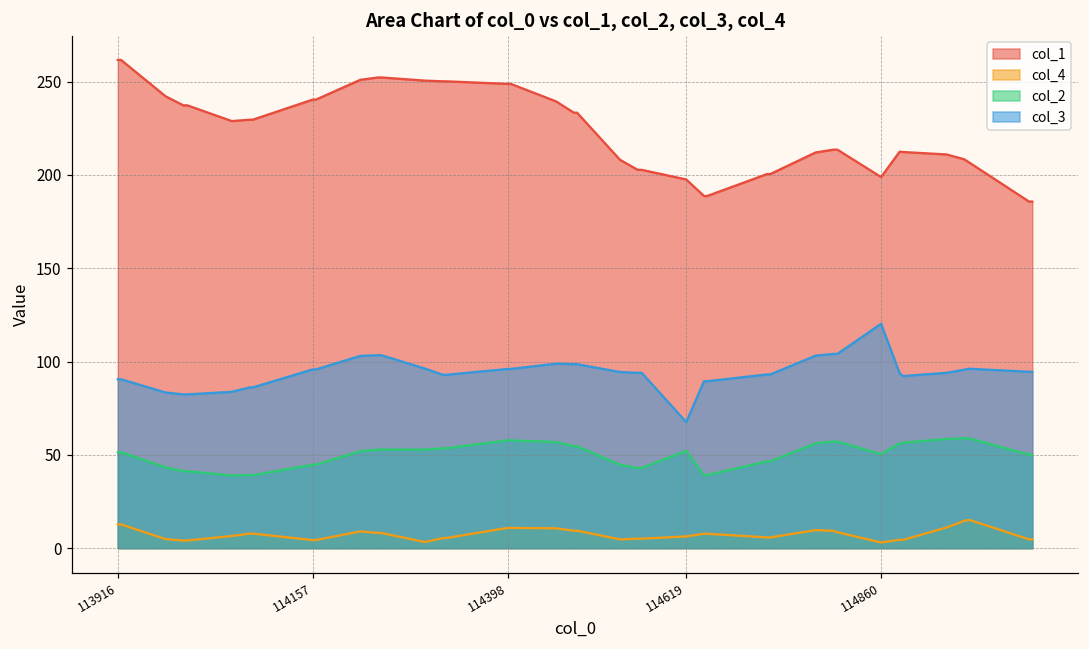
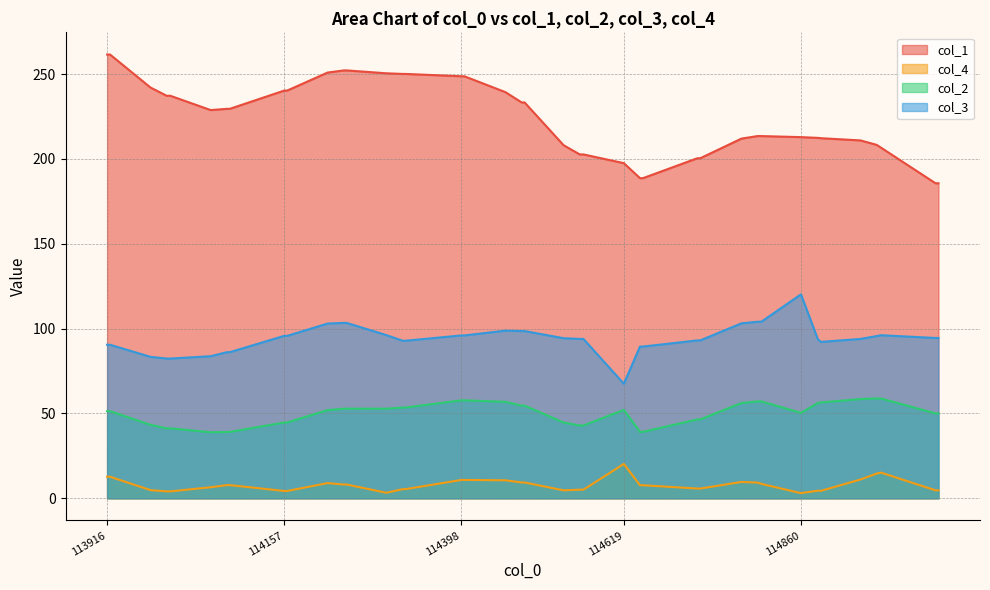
  {
    "col_1": {
      "113916": 262,
      "114157": 240,
      "114398": 249,
      "114619": 198,
-     "114860": 199
+     "114860": 213
    },
    "col_4": {
      "113916": 13,
      "114157": 4,
      "114398": 11,
-     "114619": 6,
+     "114619": 20,
      "114860": 3
    },
    "col_2": {
      "113916": 51,
      "114157": 45,
      "114398": 58,
      "114619": 52,
      "114860": 50
    },
    "col_3": {
      "113916": 91,
      "114157": 96,
      "114398": 96,
      "114619": 68,
      "114860": 120
    }
  }
